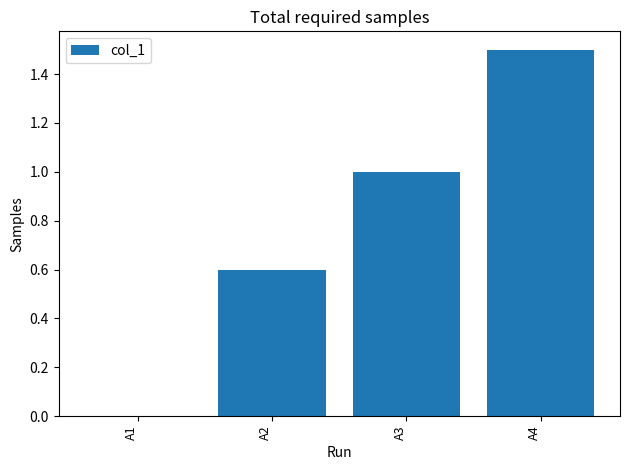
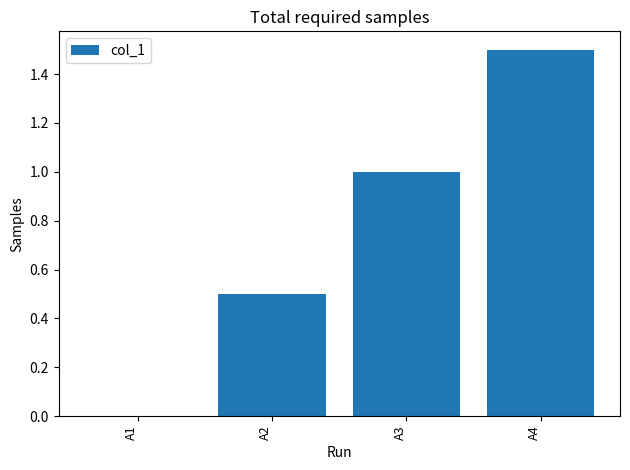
  {
    "A1": 0.0,
-   "A2": 0.6,
+   "A2": 0.5,
    "A3": 1.0,
    "A4": 1.5
  }
